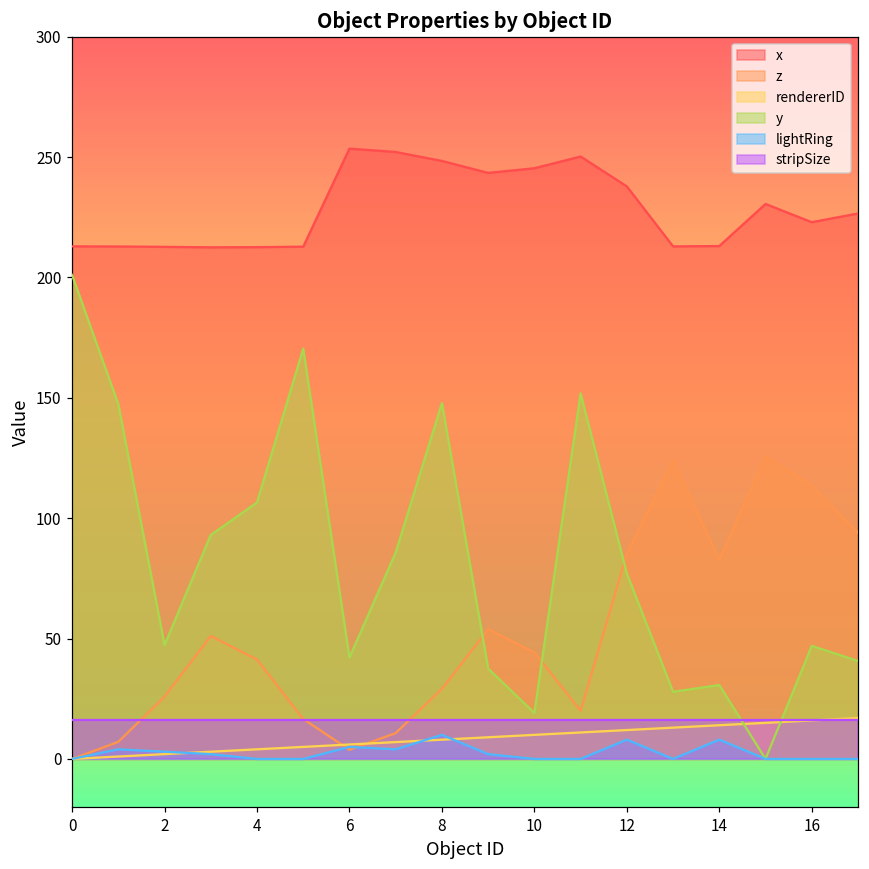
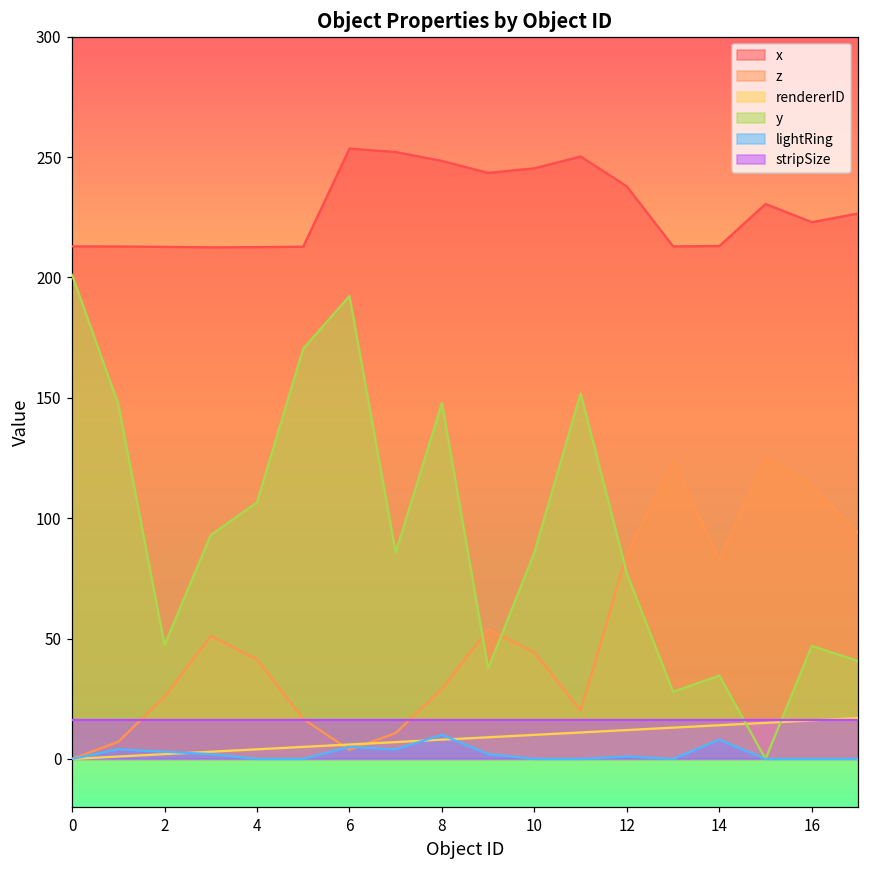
  {
    "y": {
      "0": 201,
      "2": 47,
      "4": 107,
-     "6": 42,
+     "6": 192,
      "8": 148,
-     "10": 19,
+     "10": 86,
      "12": 77,
-     "14": 31,
+     "14": 35,
      "16": 47
    },
    "lightRing": {
      "4": 0,
      "8": 10,
      "10": 0,
-     "12": 8,
+     "12": 1,
      "14": 8,
      "16": 0
    },
    "stripSize": {
      "0": 16,
      "2": 16,
      "4": 16,
      "6": 16,
      "8": 16,
      "10": 16,
      "12": 16,
      "14": 16
    }
  }
